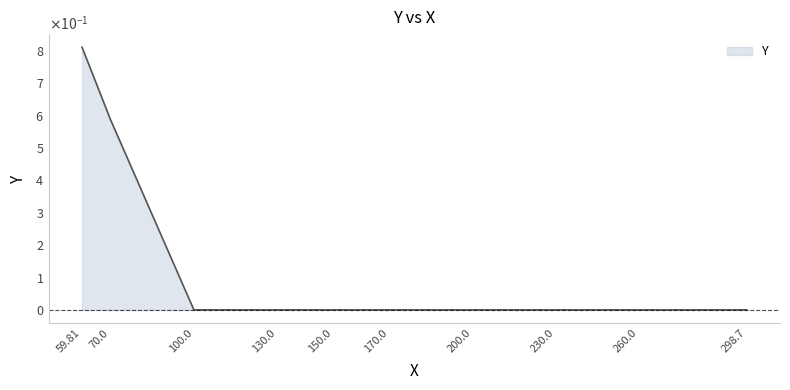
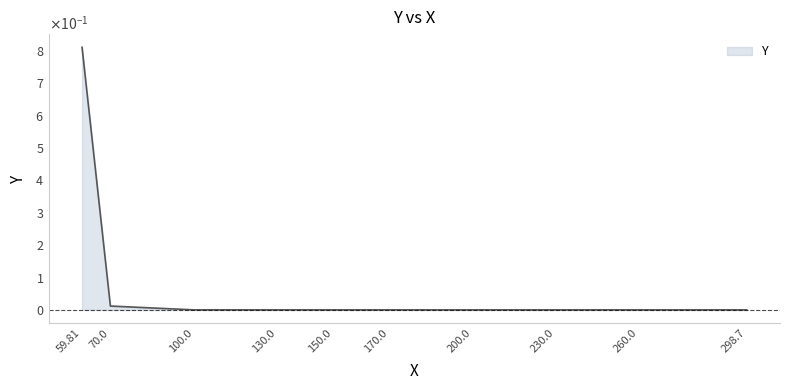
  {
    "59.81": 0.81,
-   "70.0": 0.59,
+   "70.0": 0.01,
    "100.0": 0.00,
    "130.0": 0.00,
    "150.0": 0.00,
    "170.0": 0.00,
    "200.0": 0.00,
    "230.0": 0.00,
    "260.0": 0.00,
    "298.7": 0.00
  }
